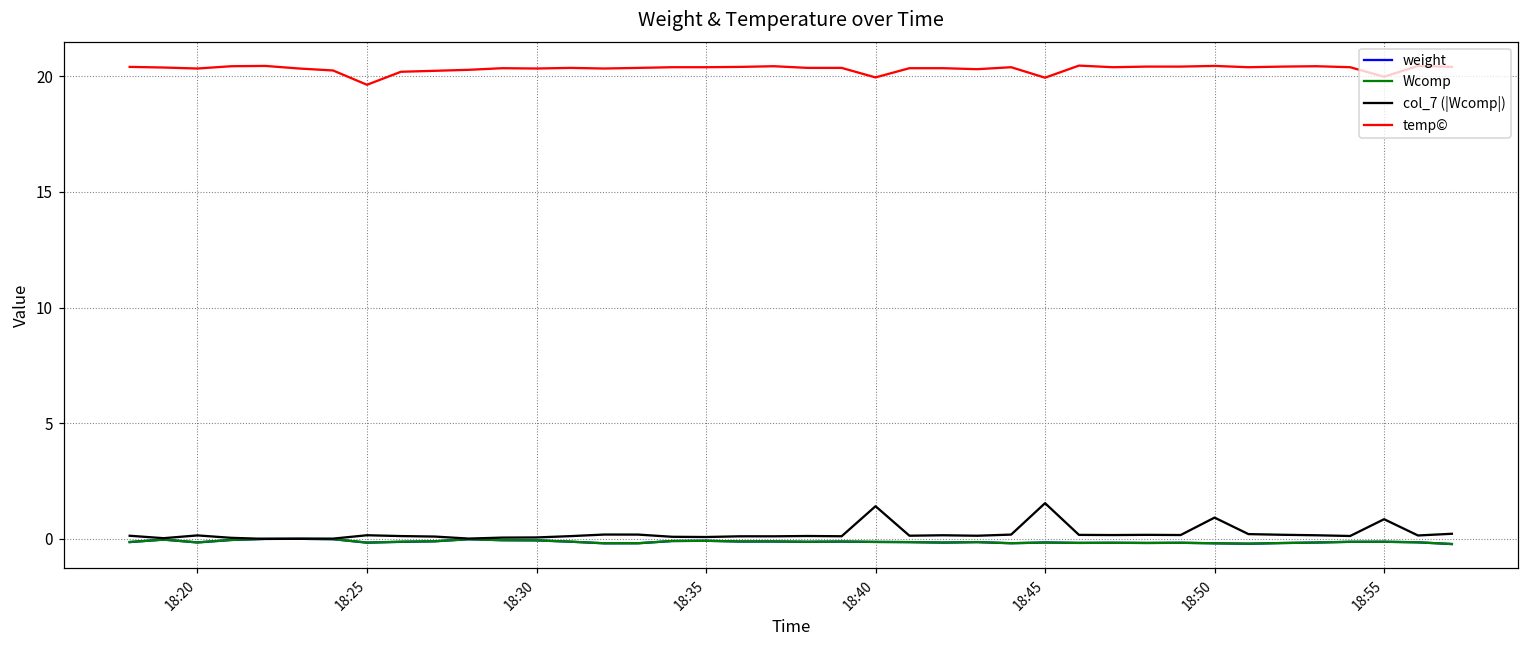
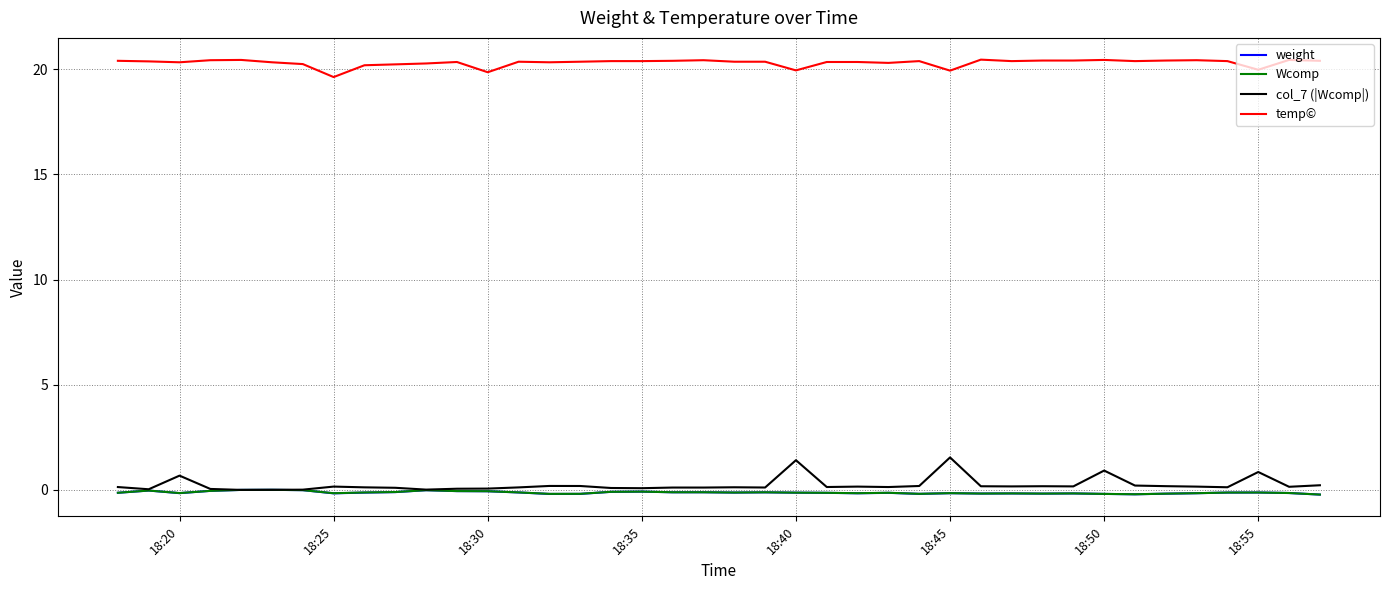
  {
    "col_7 (|Wcomp|)": {
-     "18:20": 0.2,
+     "18:20": 0.7,
      "18:25": 0.2,
      "18:30": 0.1,
      "18:35": 0.1,
      "18:40": 1.4,
      "18:45": 1.5,
      "18:50": 0.9,
      "18:55": 0.9
    },
    "temp©": {
      "18:20": 20.3,
      "18:25": 19.6,
-     "18:30": 20.3,
+     "18:30": 19.9,
      "18:35": 20.4,
      "18:40": 19.9,
      "18:45": 19.9,
      "18:50": 20.4
    }
  }
